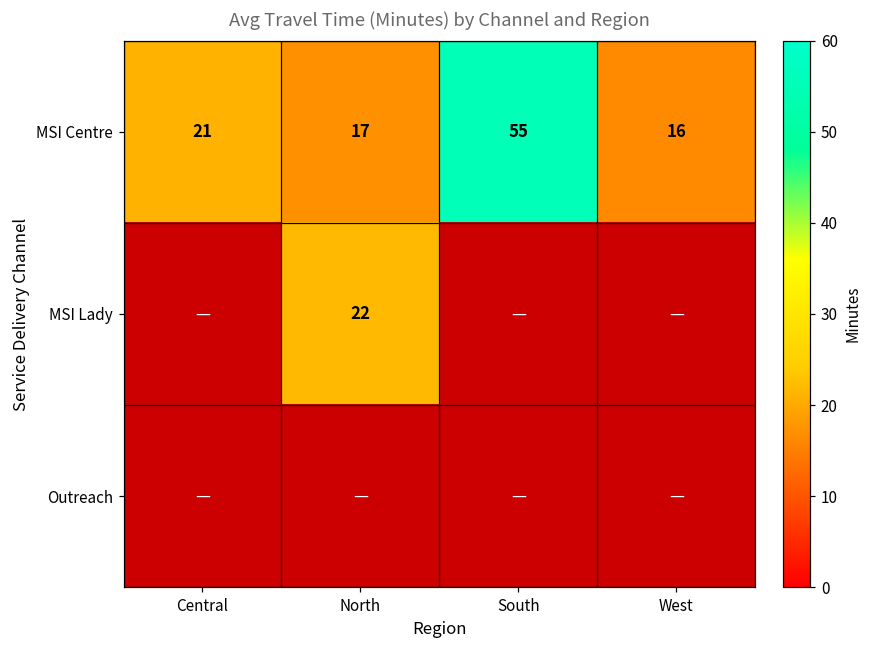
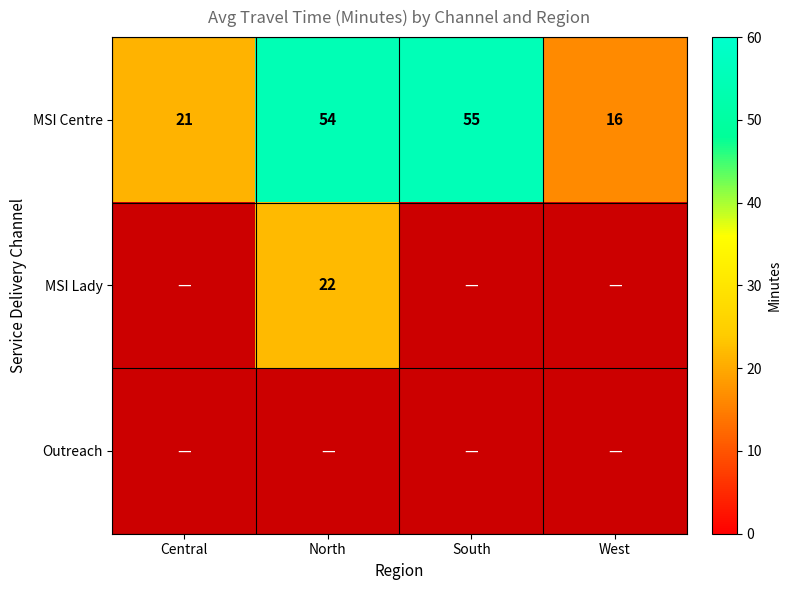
  {
    "MSI Centre": {
      "Central": 21,
-     "North": 17,
+     "North": 54,
      "South": 55,
      "West": 16
    },
    "MSI Lady": {
      "North": 22
    }
  }
